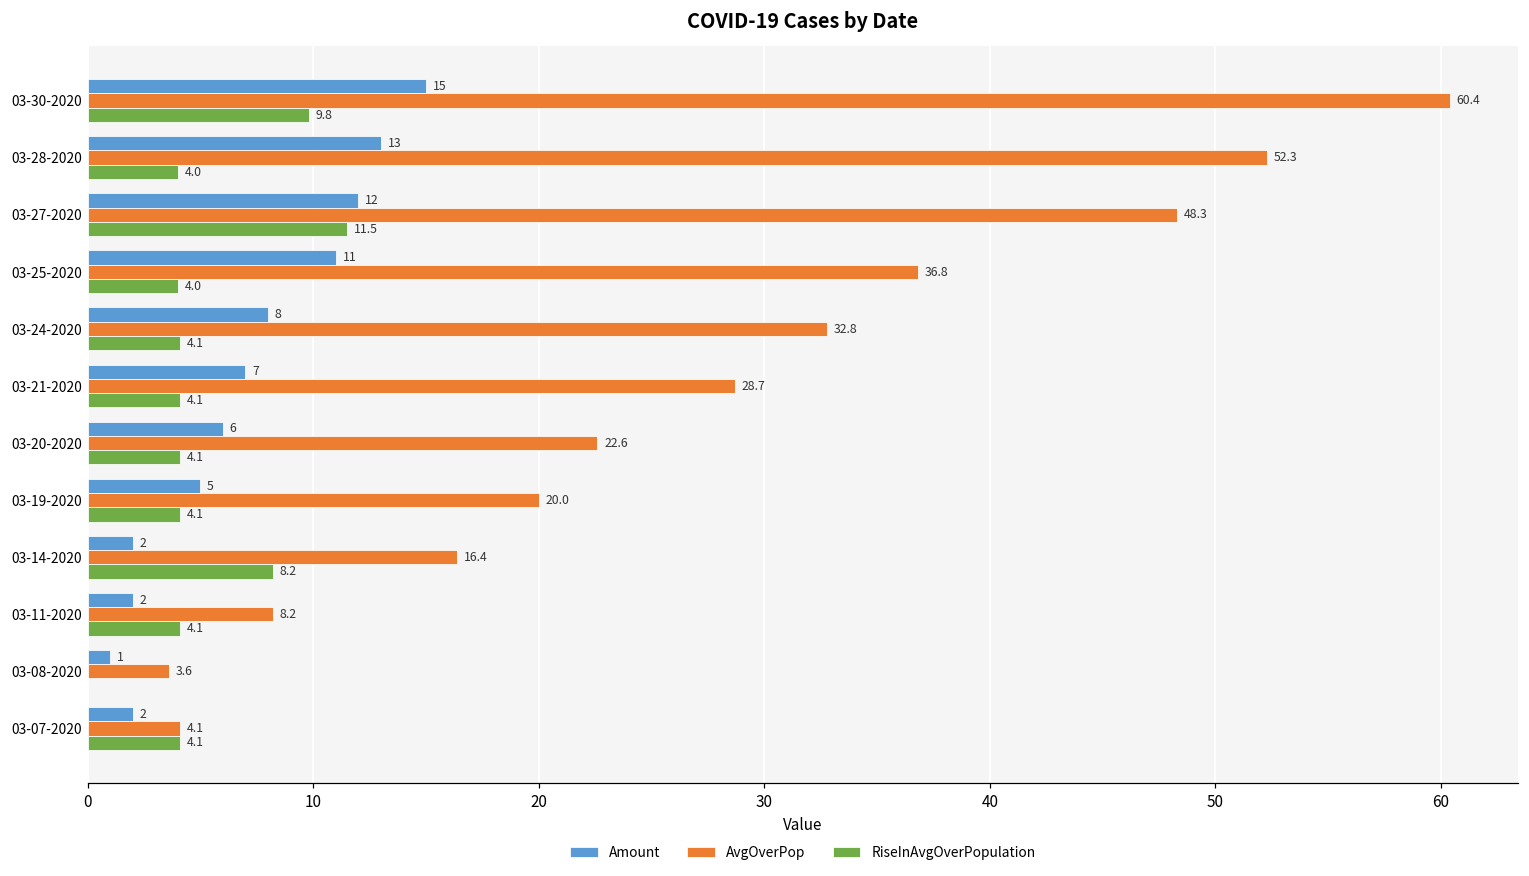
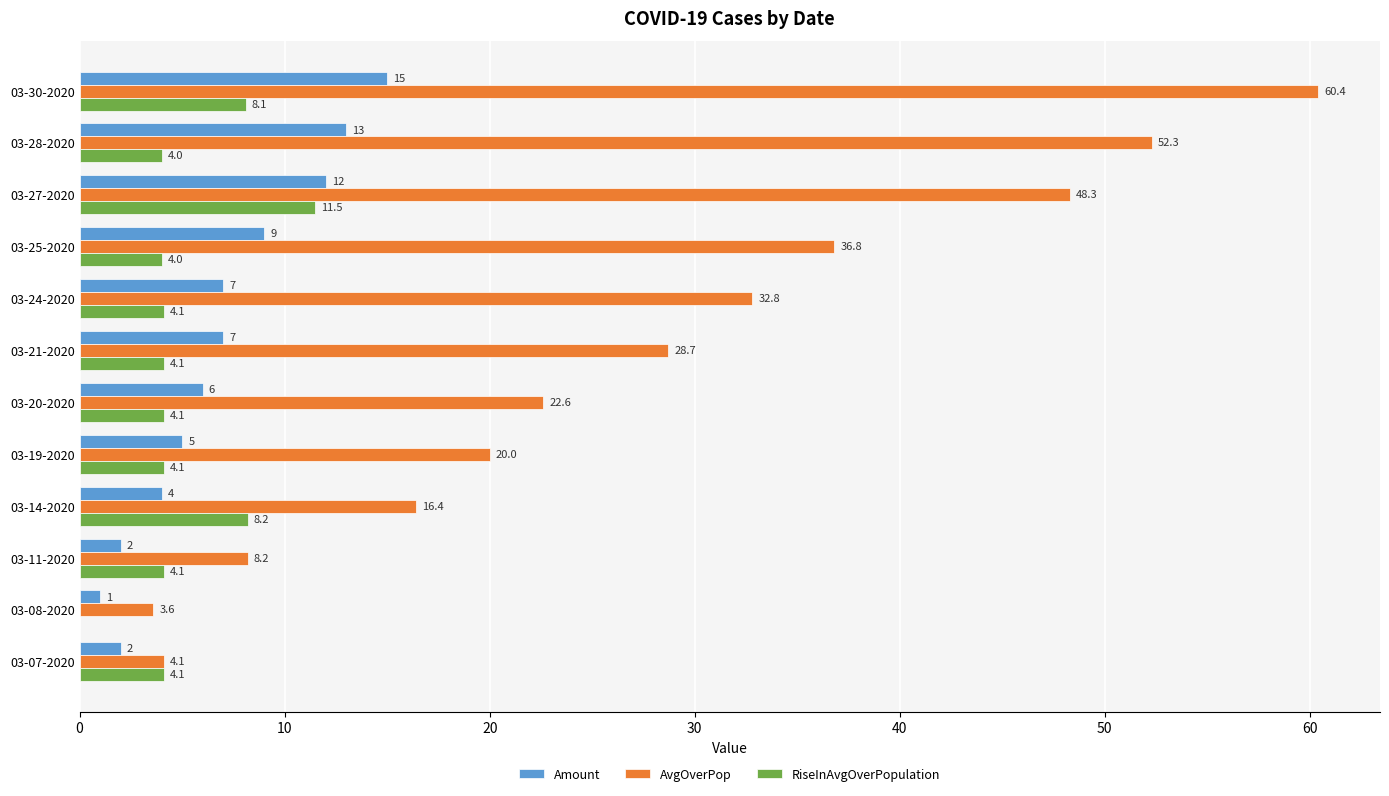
  {
    "Amount": {
      "03-30-2020": 15,
      "03-28-2020": 13,
      "03-27-2020": 12,
-     "03-25-2020": 11,
-     "03-24-2020": 8,
+     "03-25-2020": 9,
+     "03-24-2020": 7,
      "03-21-2020": 7,
      "03-20-2020": 6,
      "03-19-2020": 5,
-     "03-14-2020": 2,
+     "03-14-2020": 4,
      "03-11-2020": 2,
      "03-08-2020": 1,
      "03-07-2020": 2
    },
    "AvgOverPop": {
      "03-30-2020": 60.4,
      "03-28-2020": 52.3,
      "03-27-2020": 48.3,
      "03-25-2020": 36.8,
      "03-24-2020": 32.8,
      "03-21-2020": 28.7,
      "03-20-2020": 22.6,
      "03-19-2020": 20.0,
      "03-14-2020": 16.4,
      "03-11-2020": 8.2,
      "03-08-2020": 3.6,
      "03-07-2020": 4.1
    },
    "RiseInAvgOverPopulation": {
-     "03-30-2020": 9.8,
+     "03-30-2020": 8.1,
      "03-28-2020": 4.0,
      "03-27-2020": 11.5,
      "03-25-2020": 4.0,
      "03-24-2020": 4.1,
      "03-21-2020": 4.1,
      "03-20-2020": 4.1,
      "03-19-2020": 4.1,
      "03-14-2020": 8.2,
      "03-11-2020": 4.1,
      "03-07-2020": 4.1
    }
  }
